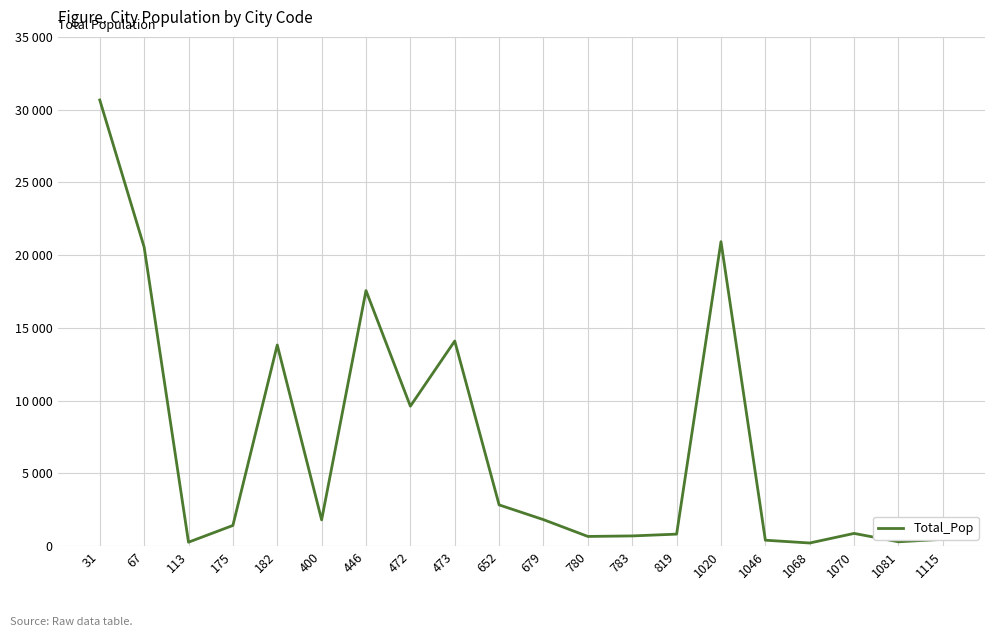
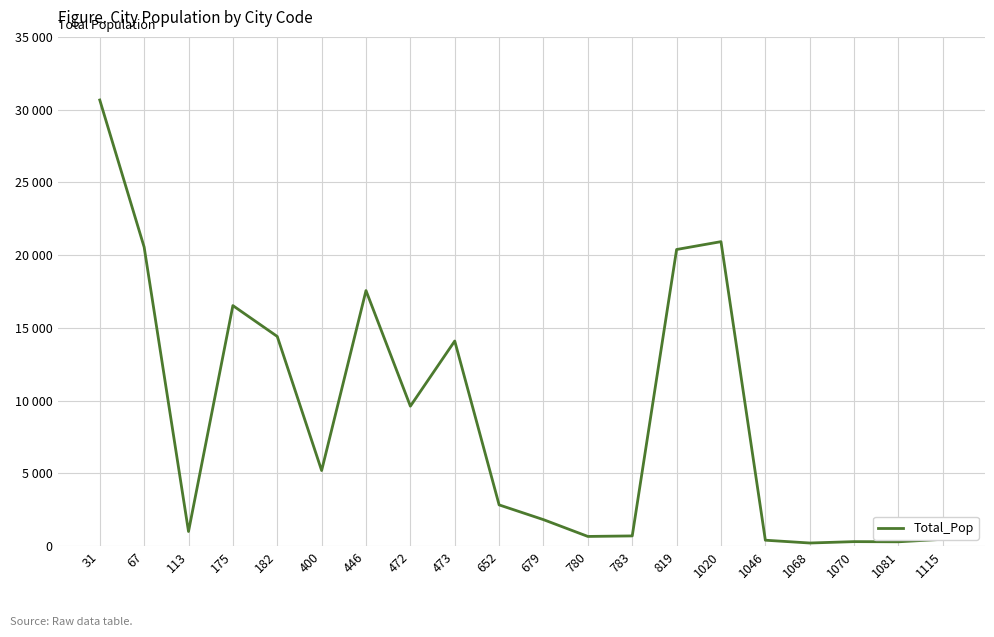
  {
    "31": 30700,
    "67": 20600,
-   "113": 300,
-   "175": 1400,
-   "182": 13800,
-   "400": 1800,
+   "113": 1000,
+   "175": 16500,
+   "182": 14400,
+   "400": 5200,
    "446": 17600,
    "472": 9600,
    "473": 14100,
    "652": 2800,
    "679": 1800,
    "780": 700,
    "783": 700,
-   "819": 800,
+   "819": 20400,
    "1020": 20900,
    "1046": 400,
    "1068": 200,
-   "1070": 900,
+   "1070": 300,
    "1081": 300
  }
